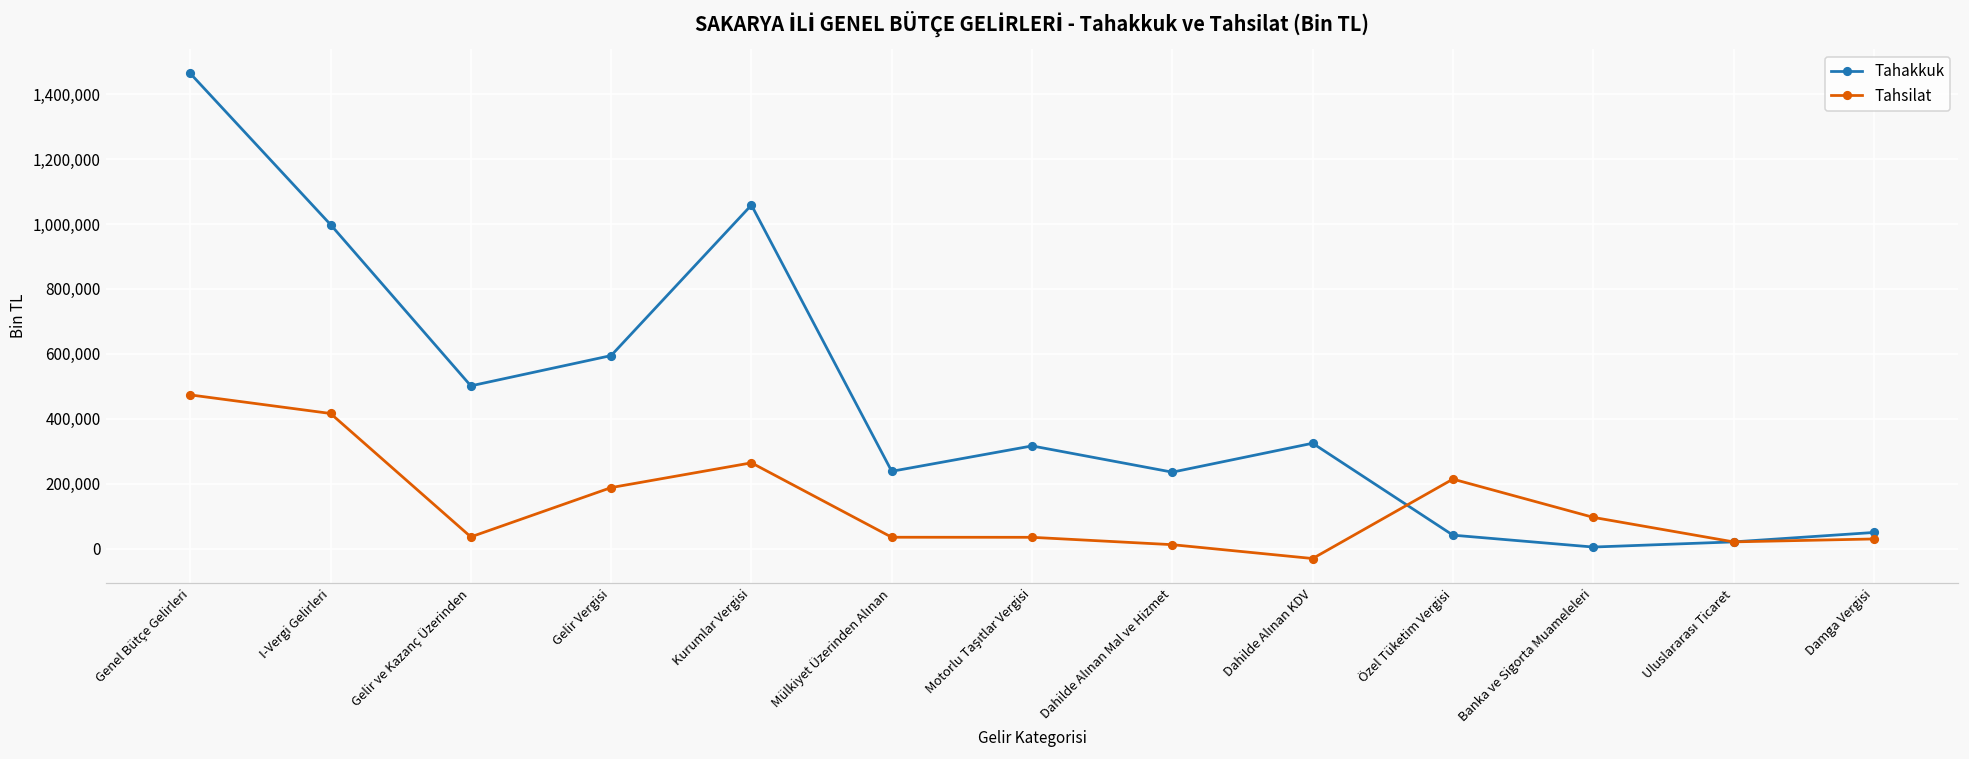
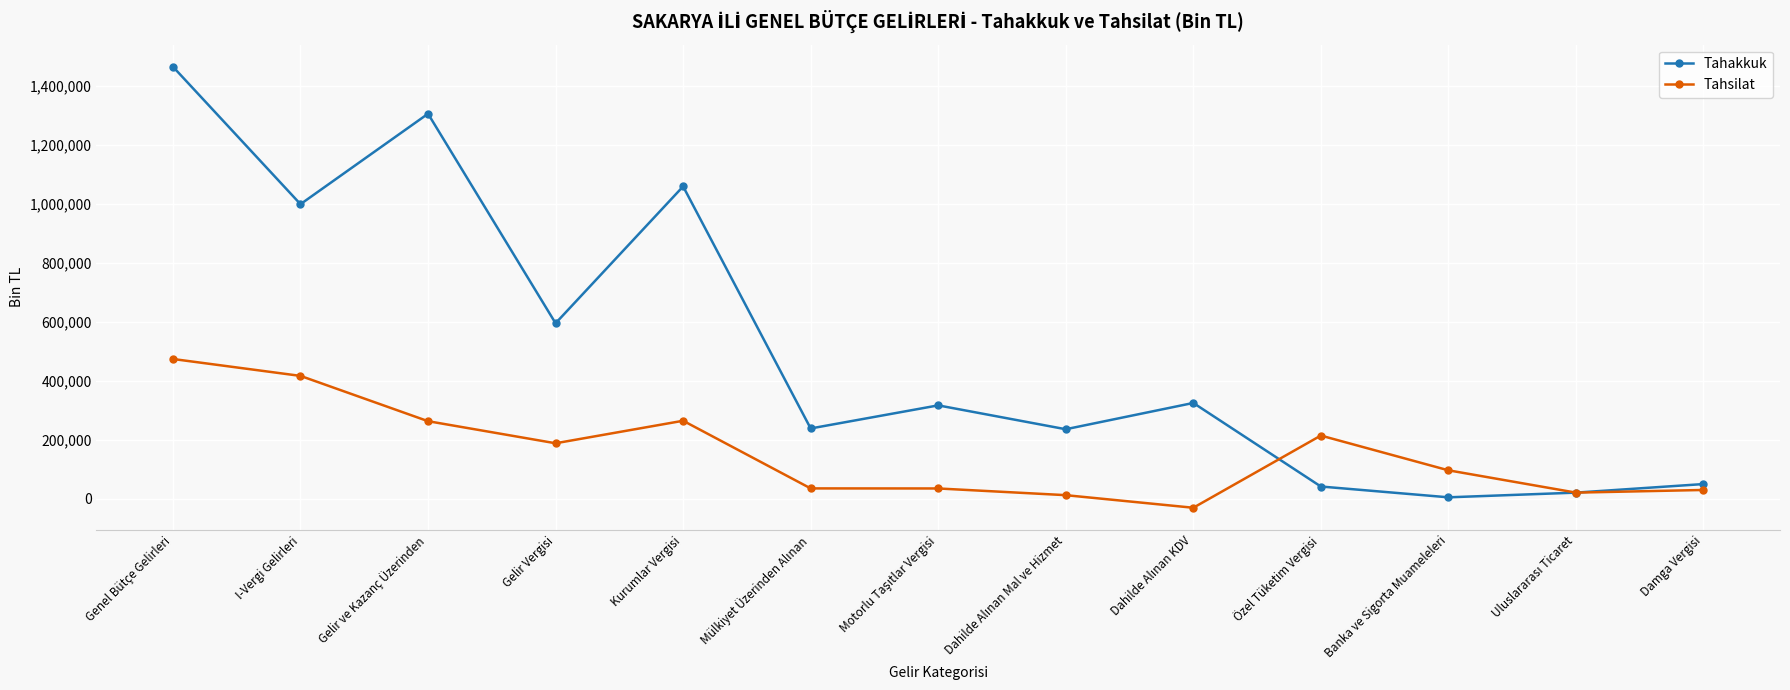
  {
    "Tahakkuk": {
      "Genel Bütçe Gelirleri": "1,460,000",
      "I-Vergi Gelirleri": "1,000,000",
-     "Gelir ve Kazanç Üzerinden": "500,000",
+     "Gelir ve Kazanç Üzerinden": "1,300,000",
      "Gelir Vergisi": "590,000",
      "Kurumlar Vergisi": "1,060,000",
      "Mülkiyet Üzerinden Alınan": "240,000",
      "Motorlu Taşıtlar Vergisi": "320,000",
      "Dahilde Alınan Mal ve Hizmet": "240,000",
      "Dahilde Alınan KDV": "320,000",
      "Özel Tüketim Vergisi": "40,000",
      "Banka ve Sigorta Muameleleri": "10,000",
      "Damga Vergisi": "50,000"
    },
    "Tahsilat": {
      "Genel Bütçe Gelirleri": "470,000",
      "I-Vergi Gelirleri": "420,000",
-     "Gelir ve Kazanç Üzerinden": "40,000",
+     "Gelir ve Kazanç Üzerinden": "260,000",
      "Gelir Vergisi": "190,000",
      "Kurumlar Vergisi": "260,000",
      "Mülkiyet Üzerinden Alınan": "40,000",
      "Motorlu Taşıtlar Vergisi": "40,000",
      "Dahilde Alınan Mal ve Hizmet": "10,000",
      "Dahilde Alınan KDV": "-30,000",
      "Özel Tüketim Vergisi": "210,000",
      "Banka ve Sigorta Muameleleri": "100,000",
      "Damga Vergisi": "30,000"
    }
  }
